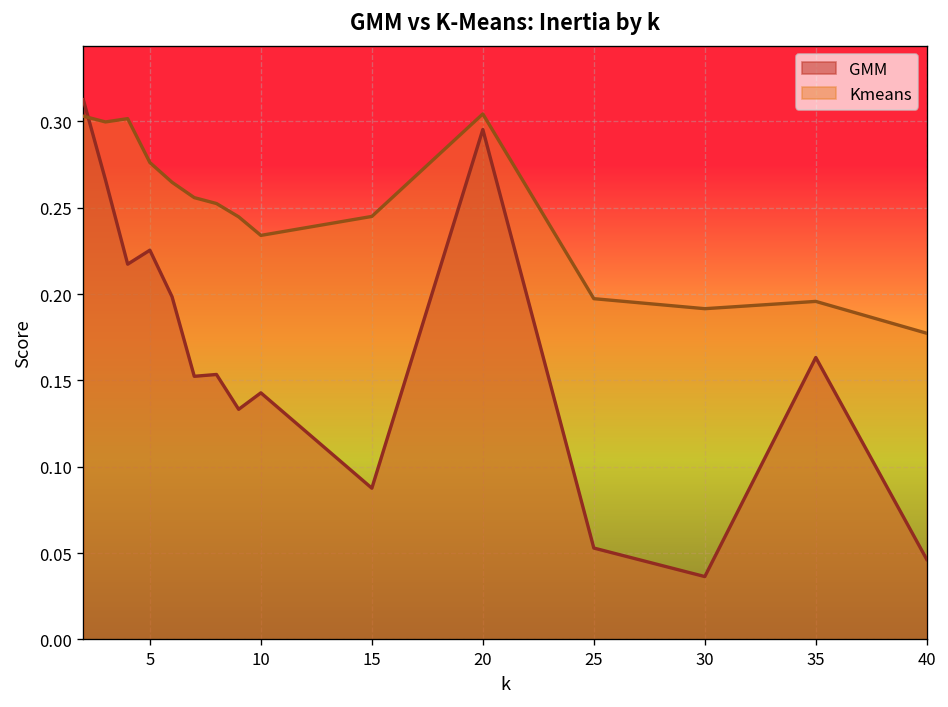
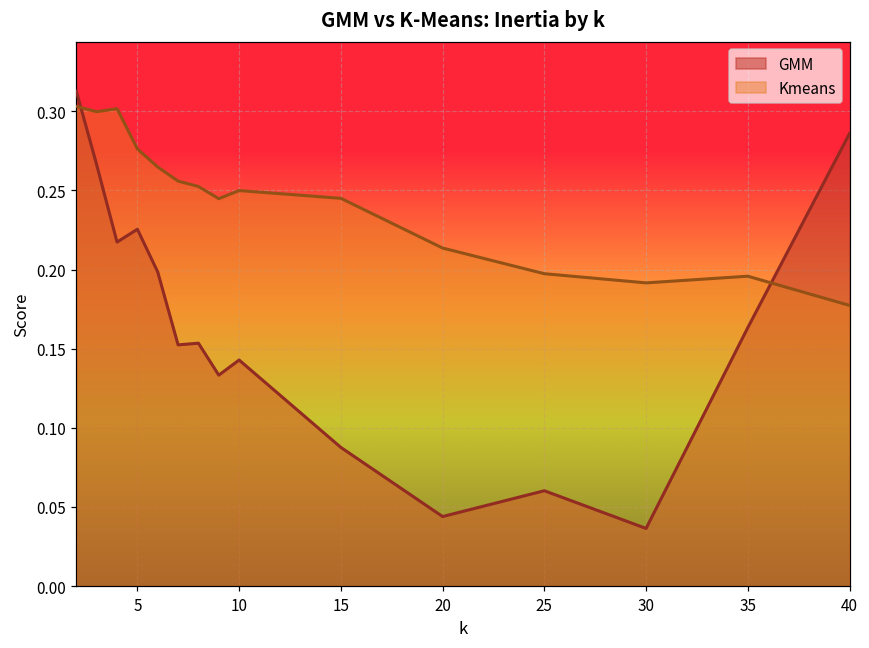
  {
    "GMM": {
      "5": 0.225,
      "10": 0.143,
      "15": 0.088,
-     "20": 0.295,
-     "25": 0.053,
+     "20": 0.044,
+     "25": 0.060,
      "30": 0.036,
      "35": 0.163,
-     "40": 0.046
+     "40": 0.286
    },
    "Kmeans": {
      "5": 0.276,
-     "10": 0.234,
+     "10": 0.250,
      "15": 0.245,
-     "20": 0.304,
+     "20": 0.214,
      "25": 0.197,
      "30": 0.192,
      "35": 0.196,
      "40": 0.177
    }
  }
